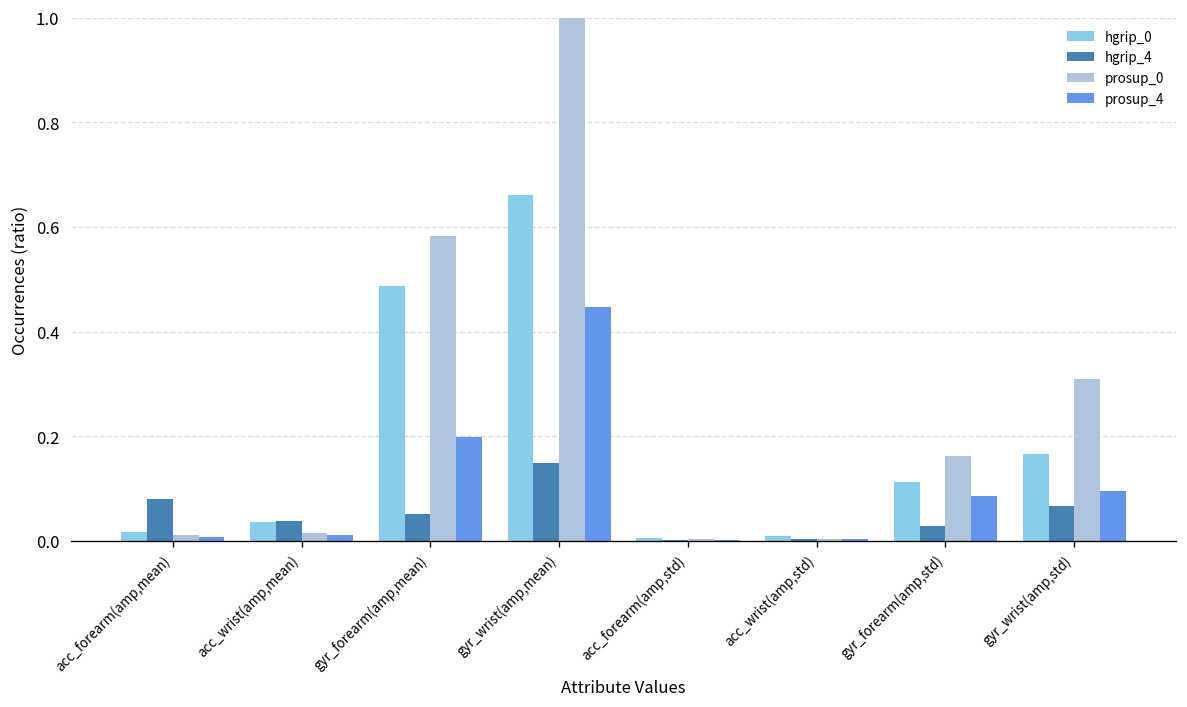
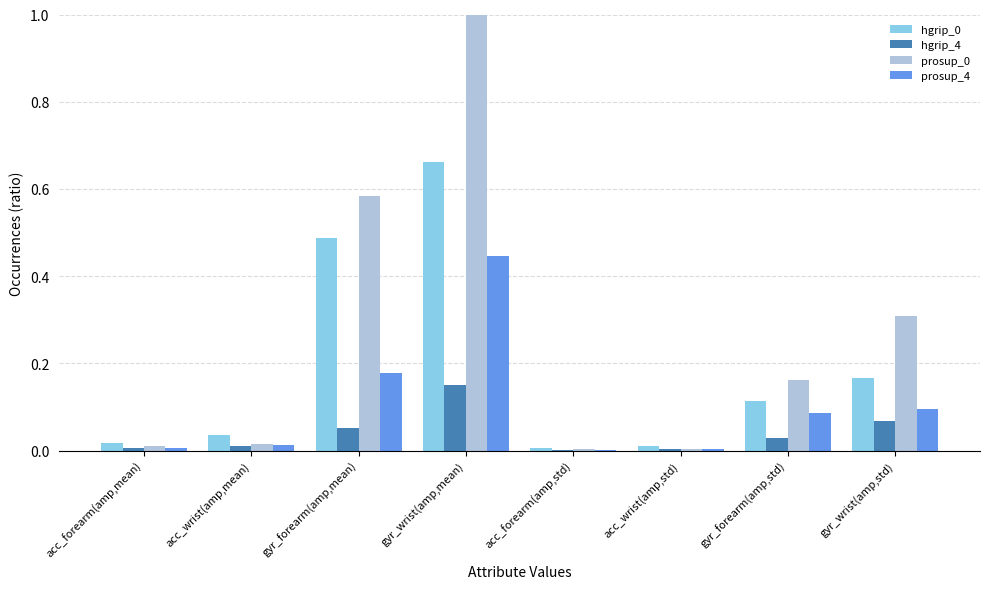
  {
    "hgrip_4": {
-     "acc_forearm(amp,mean)": 0.08,
-     "acc_wrist(amp,mean)": 0.04,
+     "acc_forearm(amp,mean)": 0.00,
+     "acc_wrist(amp,mean)": 0.01,
      "gyr_forearm(amp,mean)": 0.05,
      "gyr_wrist(amp,mean)": 0.15,
      "gyr_forearm(amp,std)": 0.03,
      "gyr_wrist(amp,std)": 0.07
    },
    "prosup_4": {
      "acc_forearm(amp,mean)": 0.01,
      "acc_wrist(amp,mean)": 0.01,
-     "gyr_forearm(amp,mean)": 0.20,
+     "gyr_forearm(amp,mean)": 0.18,
      "gyr_wrist(amp,mean)": 0.45,
      "gyr_forearm(amp,std)": 0.09,
      "gyr_wrist(amp,std)": 0.09
    }
  }
